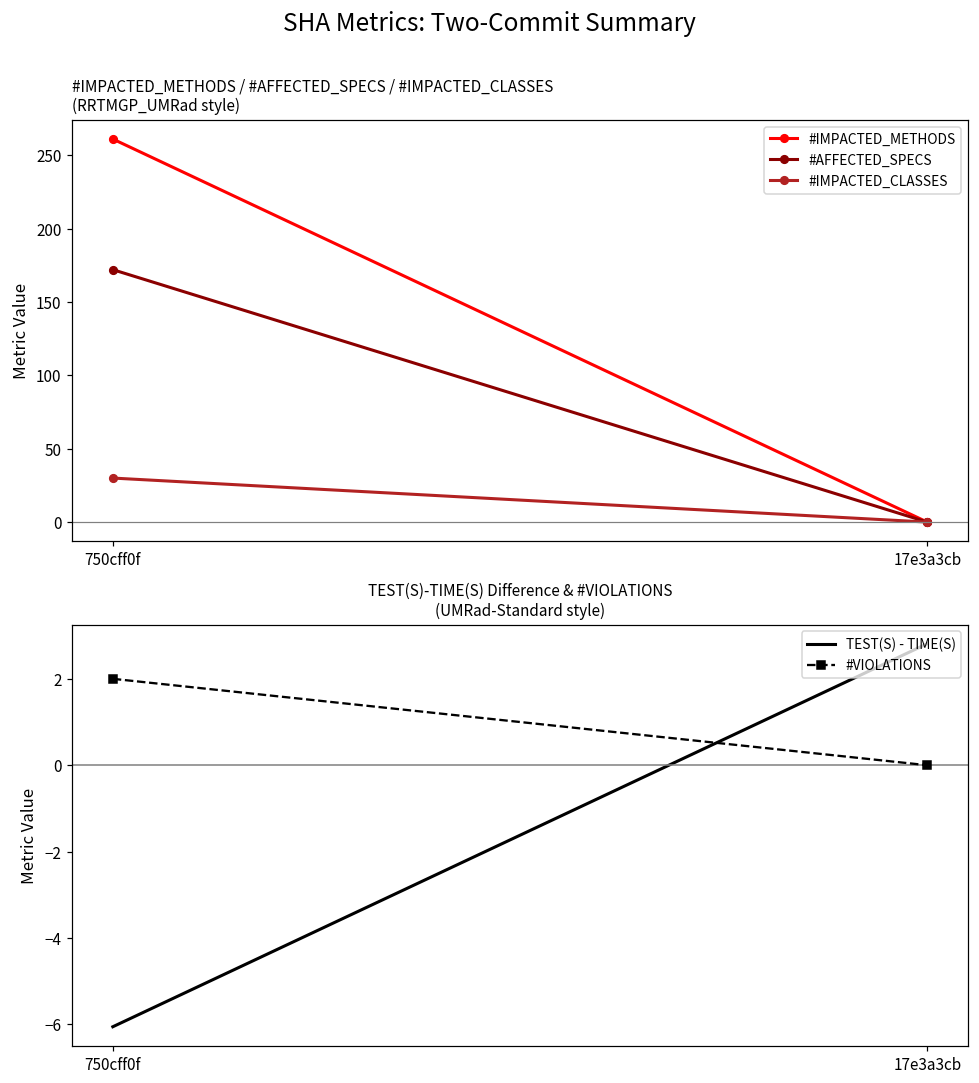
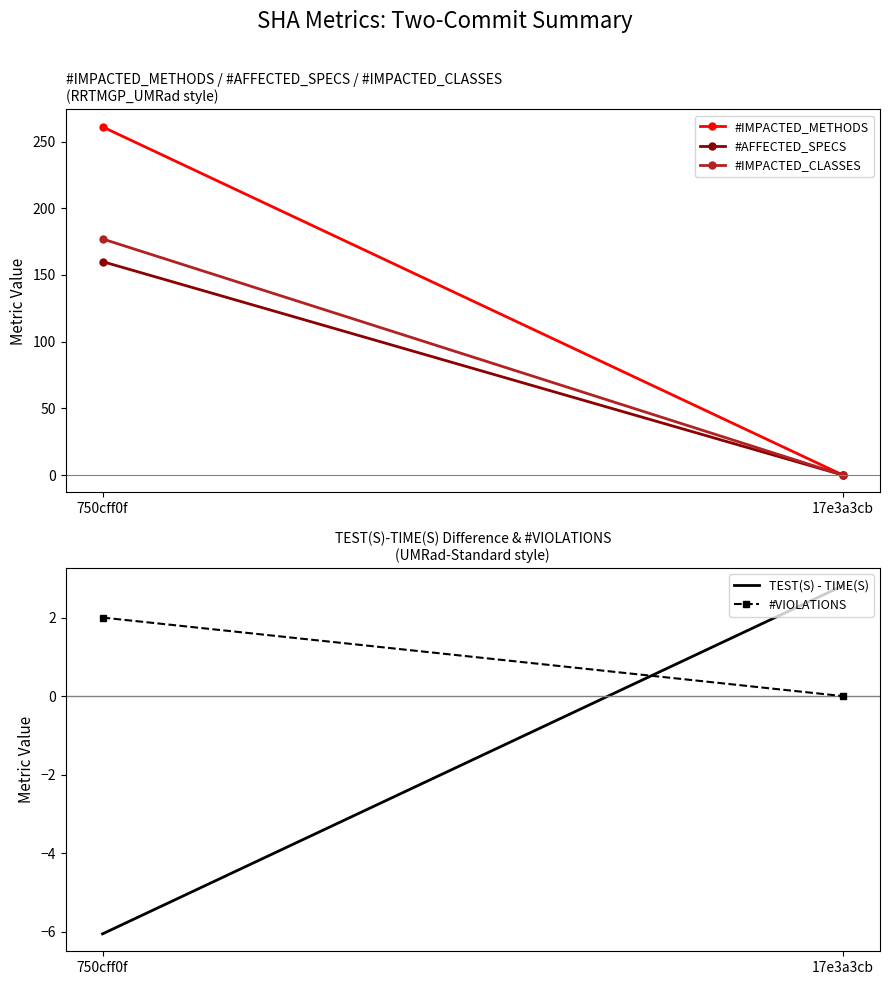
  {
    "#IMPACTED_METHODS / #AFFECTED_SPECS / #IMPACTED_CLASSES (RRTMGP_UMRad style)": {
      "#IMPACTED_METHODS": {
        "750cff0f": 261
      },
      "#AFFECTED_SPECS": {
-       "750cff0f": 172
+       "750cff0f": 160
      },
      "#IMPACTED_CLASSES": {
-       "750cff0f": 30
+       "750cff0f": 177
      }
    }
  }
